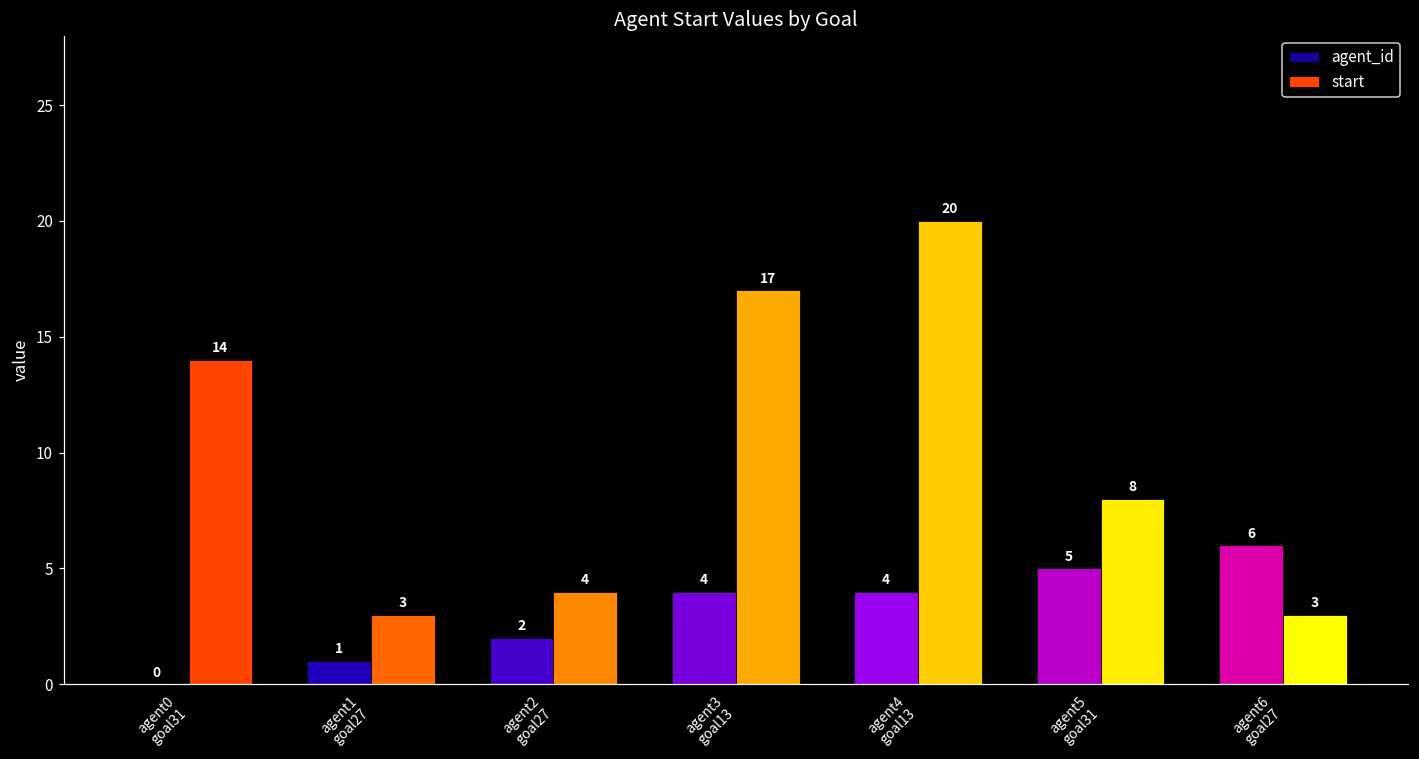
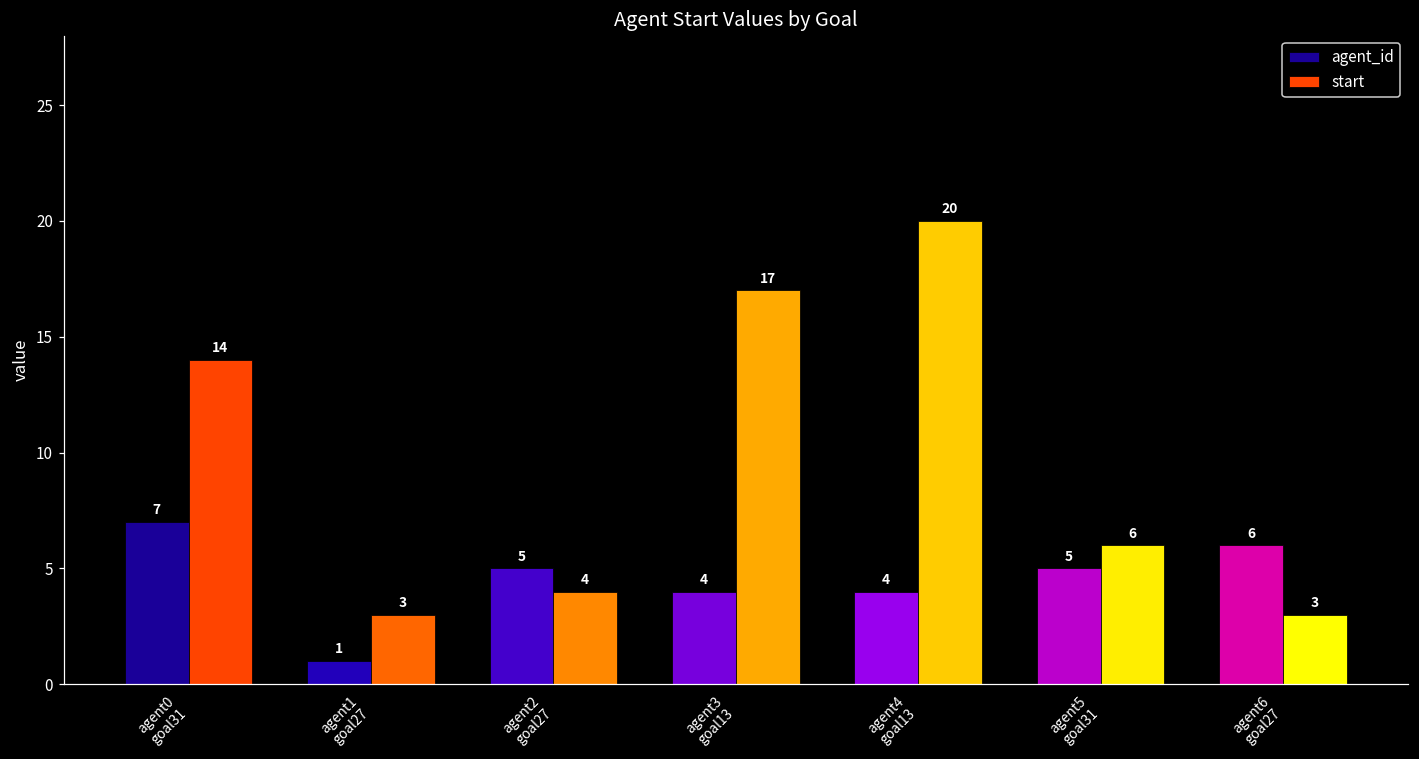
  {
    "agent_id": {
-     "agent0 goal31": 0,
+     "agent0 goal31": 7,
      "agent1 goal27": 1,
-     "agent2 goal27": 2,
+     "agent2 goal27": 5,
      "agent3 goal13": 4,
      "agent4 goal13": 4,
      "agent5 goal31": 5,
      "agent6 goal27": 6
    },
    "start": {
      "agent0 goal31": 14,
      "agent1 goal27": 3,
      "agent2 goal27": 4,
      "agent3 goal13": 17,
      "agent4 goal13": 20,
-     "agent5 goal31": 8,
+     "agent5 goal31": 6,
      "agent6 goal27": 3
    }
  }
